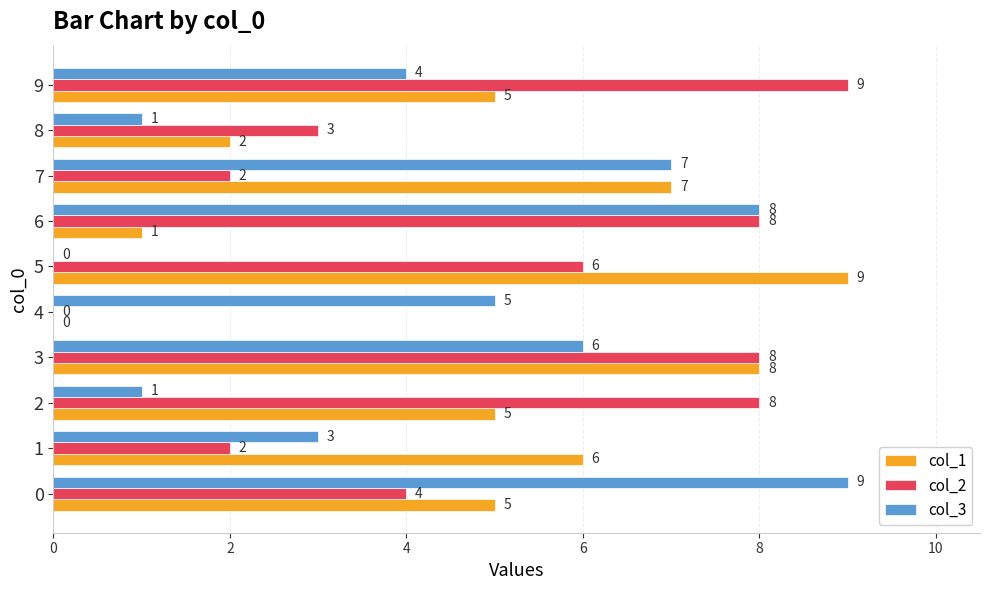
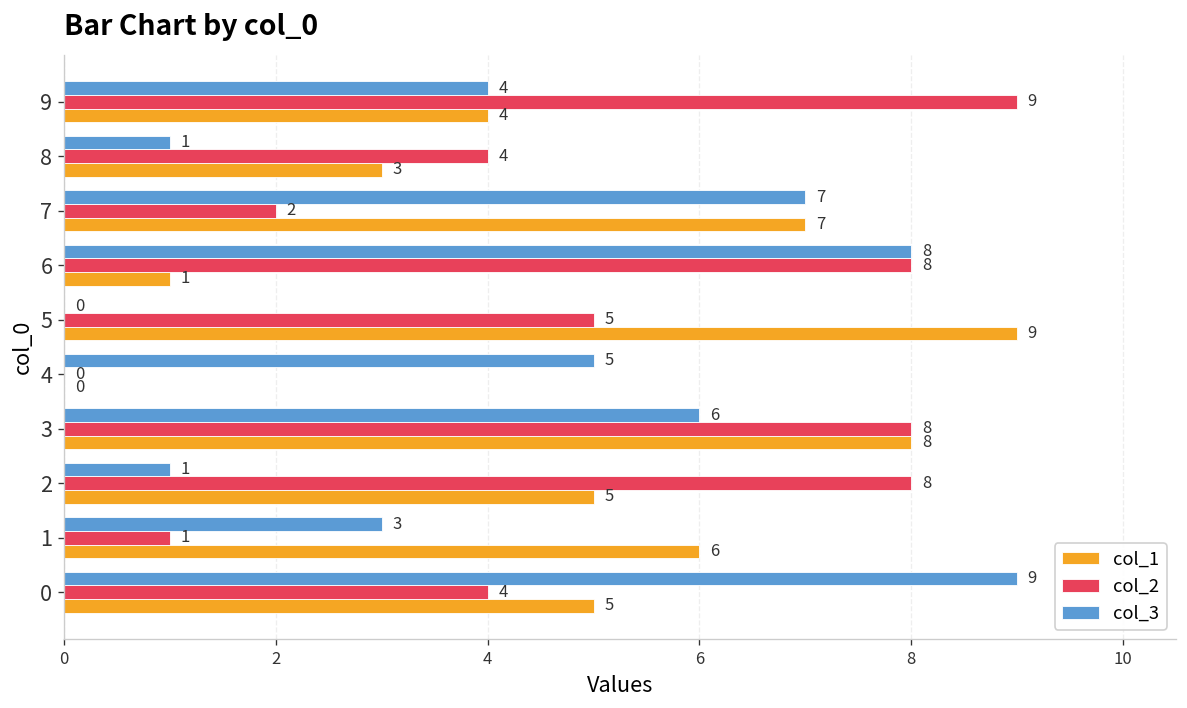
  {
    "col_1": {
-     "9": 5,
-     "8": 2,
+     "9": 4,
+     "8": 3,
      "7": 7,
      "6": 1,
      "5": 9,
      "2": 5,
      "1": 6,
      "0": 5
    },
    "col_2": {
      "9": 9,
-     "8": 3,
+     "8": 4,
      "7": 2,
-     "5": 6,
+     "5": 5,
      "2": 8,
-     "1": 2,
+     "1": 1,
      "0": 4
    },
    "col_3": {
      "9": 4,
      "8": 1,
      "7": 7,
      "5": 0,
      "4": 5,
      "3": 6,
      "2": 1,
      "1": 3,
      "0": 9
    }
  }
